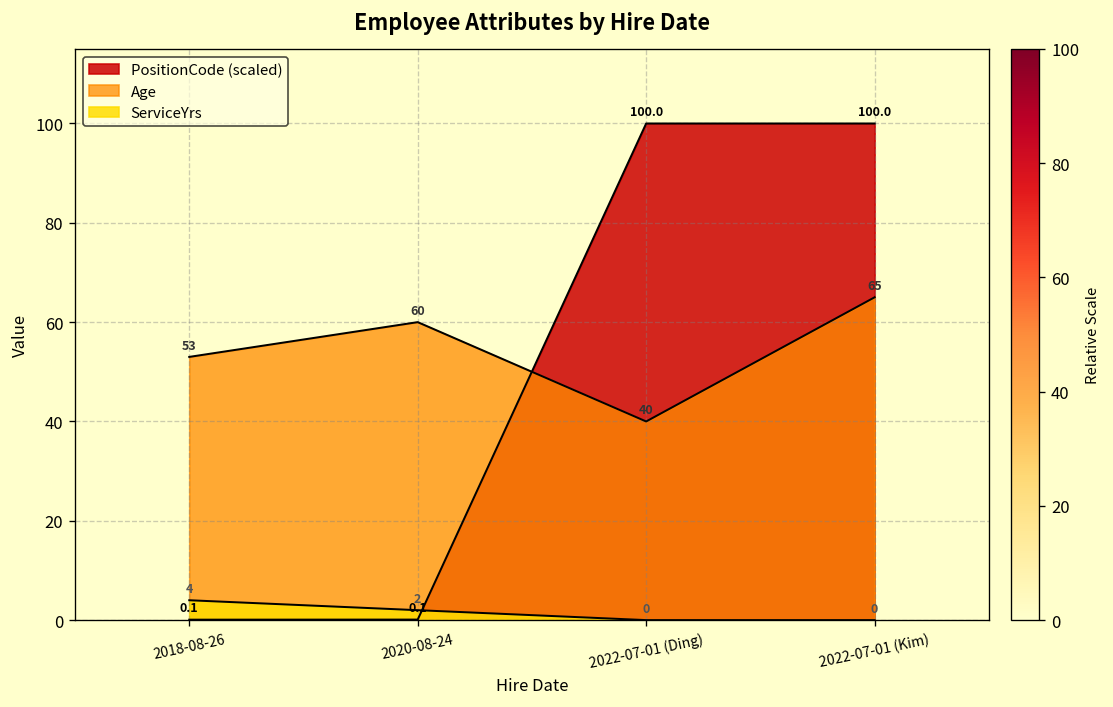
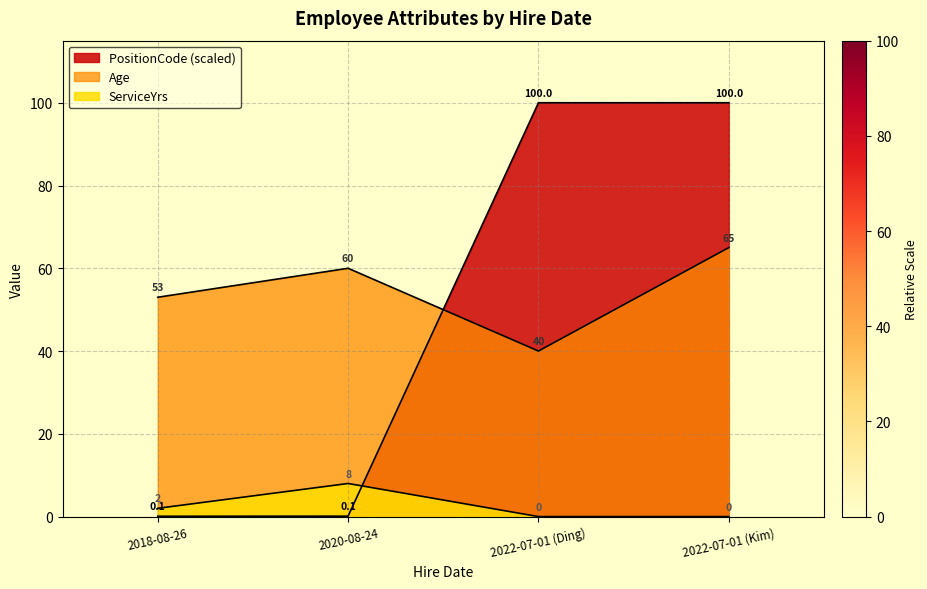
  {
    "PositionCode (scaled)": {
      "2020-08-24": 0.1,
      "2022-07-01 (Ding)": 100.0,
      "2022-07-01 (Kim)": 100.0
    },
    "Age": {
      "2018-08-26": 53,
      "2020-08-24": 60,
      "2022-07-01 (Ding)": 40,
      "2022-07-01 (Kim)": 65
    },
    "ServiceYrs": {
-     "2018-08-26": 4,
-     "2020-08-24": 2,
+     "2018-08-26": 2,
+     "2020-08-24": 8,
      "2022-07-01 (Ding)": 0,
      "2022-07-01 (Kim)": 0
    }
  }
